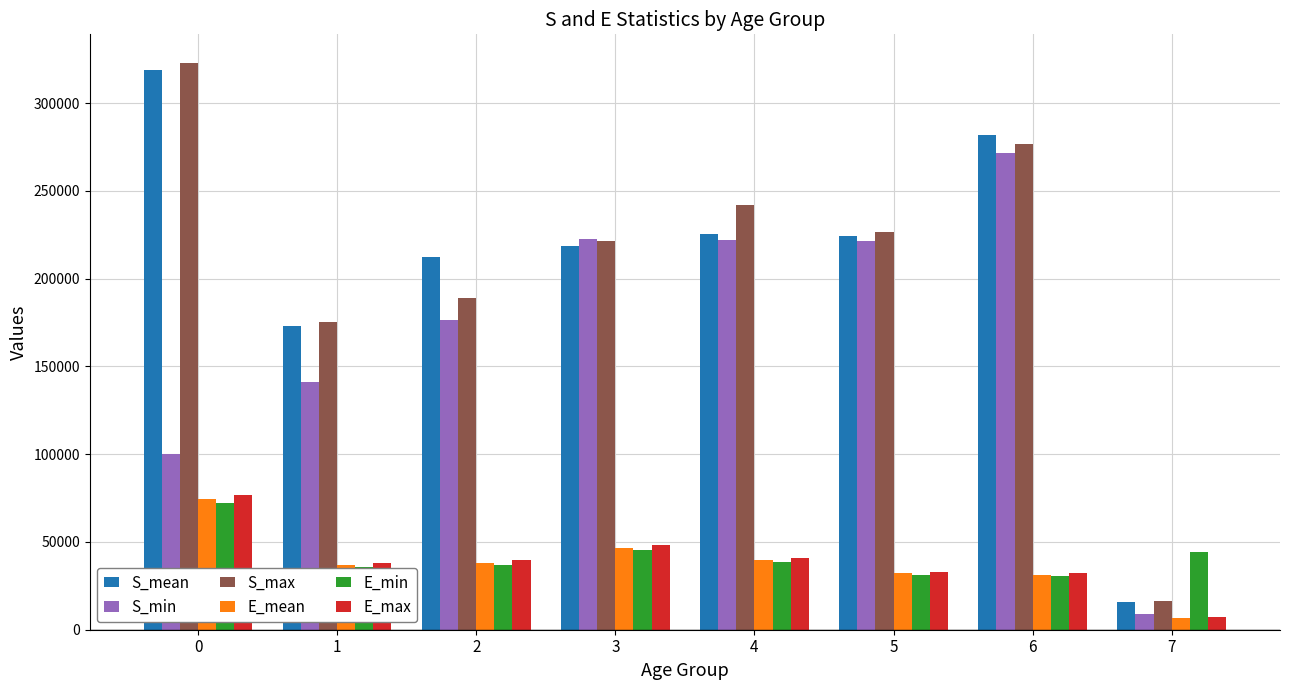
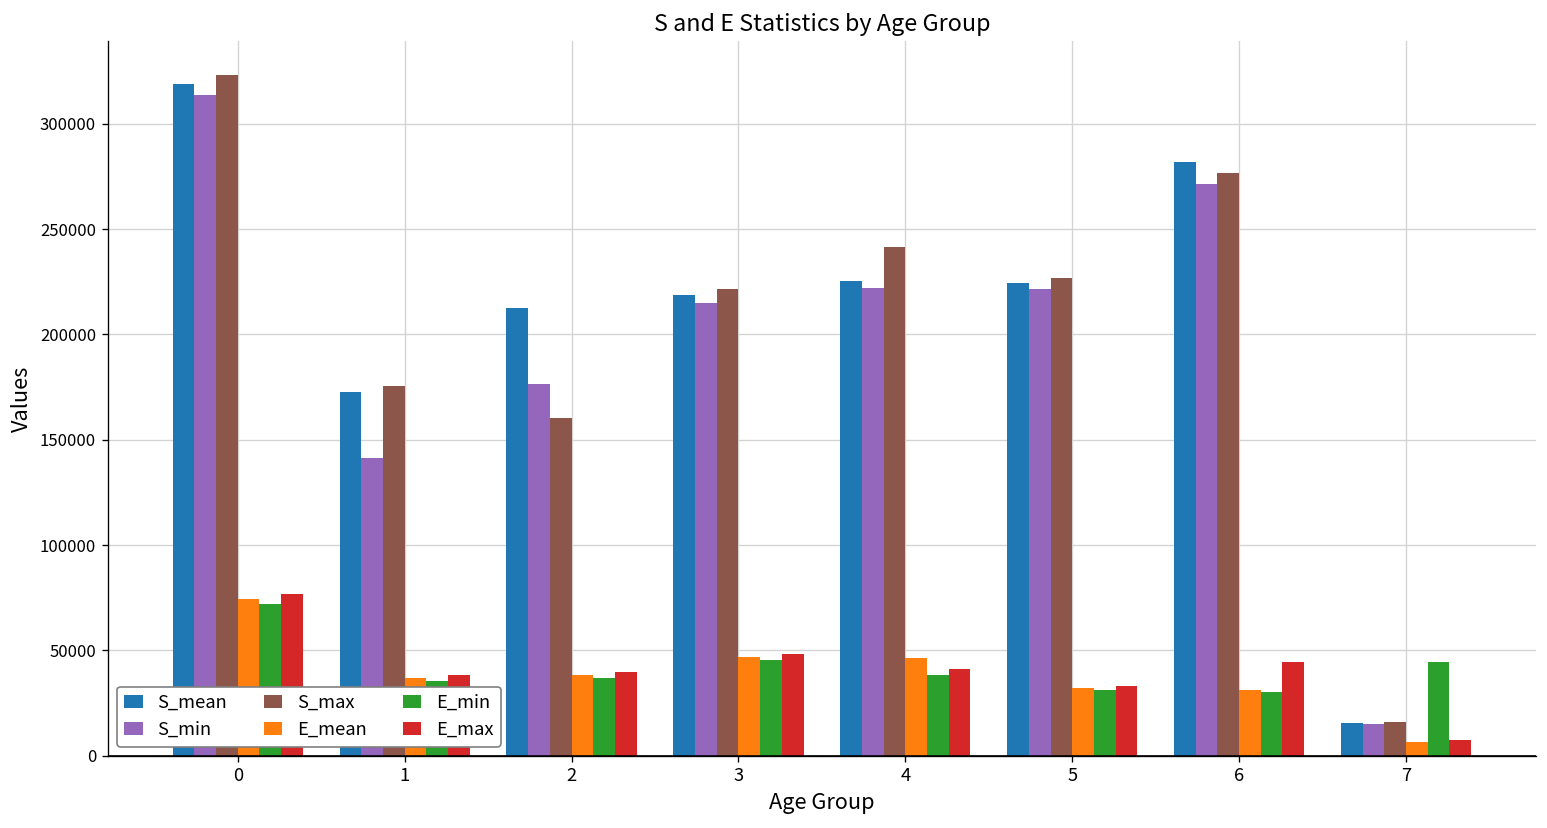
  {
    "S_mean": {
      "0": 319000,
      "1": 173000,
      "2": 212000,
      "3": 219000,
      "4": 226000,
      "5": 224000,
      "6": 282000,
      "7": 16000
    },
    "S_min": {
-     "0": 100000,
+     "0": 314000,
      "1": 141000,
      "2": 177000,
-     "3": 223000,
+     "3": 215000,
      "4": 222000,
      "5": 222000,
      "6": 272000,
-     "7": 9000
+     "7": 15000
    },
    "S_max": {
      "0": 323000,
      "1": 176000,
-     "2": 189000,
+     "2": 160000,
      "3": 222000,
      "4": 242000,
      "5": 227000,
      "6": 277000,
      "7": 16000
    },
    "E_mean": {
      "0": 74000,
      "1": 37000,
      "2": 38000,
      "3": 47000,
-     "4": 40000,
+     "4": 47000,
      "5": 32000,
      "6": 31000,
      "7": 7000
    },
    "E_min": {
      "0": 72000,
      "1": 36000,
      "2": 37000,
      "3": 45000,
      "4": 38000,
      "5": 31000,
      "6": 30000,
      "7": 44000
    },
    "E_max": {
      "0": 77000,
      "1": 38000,
      "2": 39000,
      "3": 48000,
      "4": 41000,
      "5": 33000,
-     "6": 32000,
+     "6": 45000,
      "7": 7000
    }
  }
